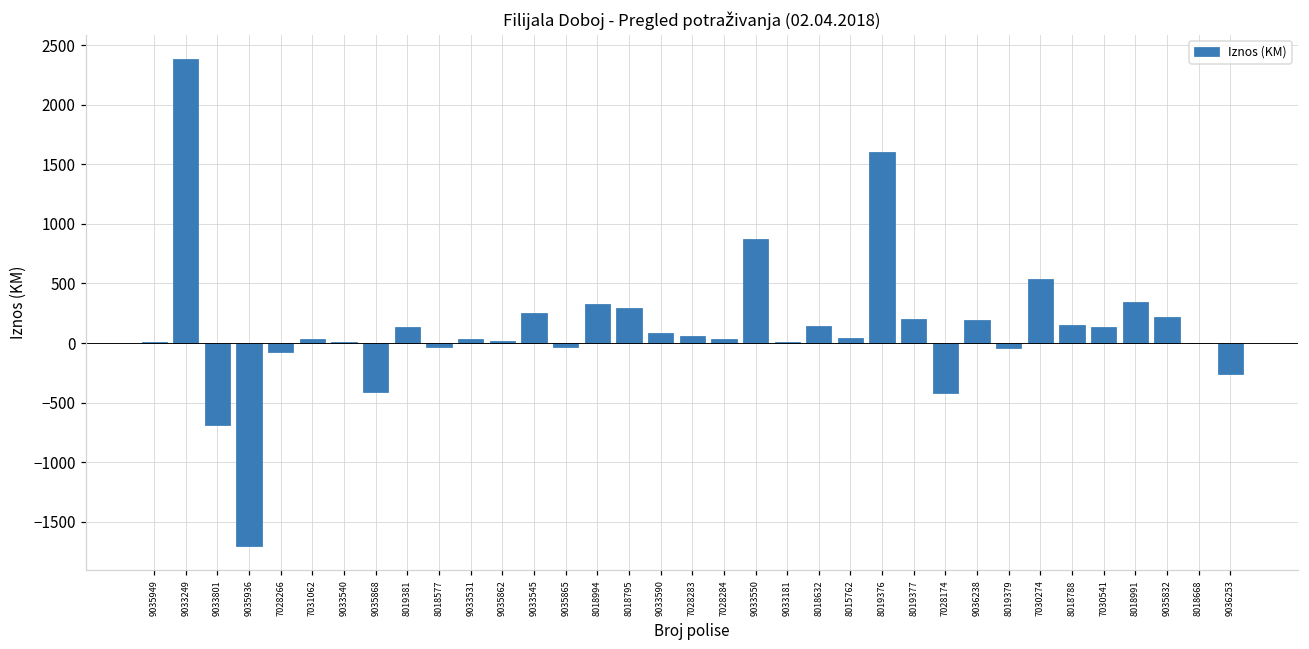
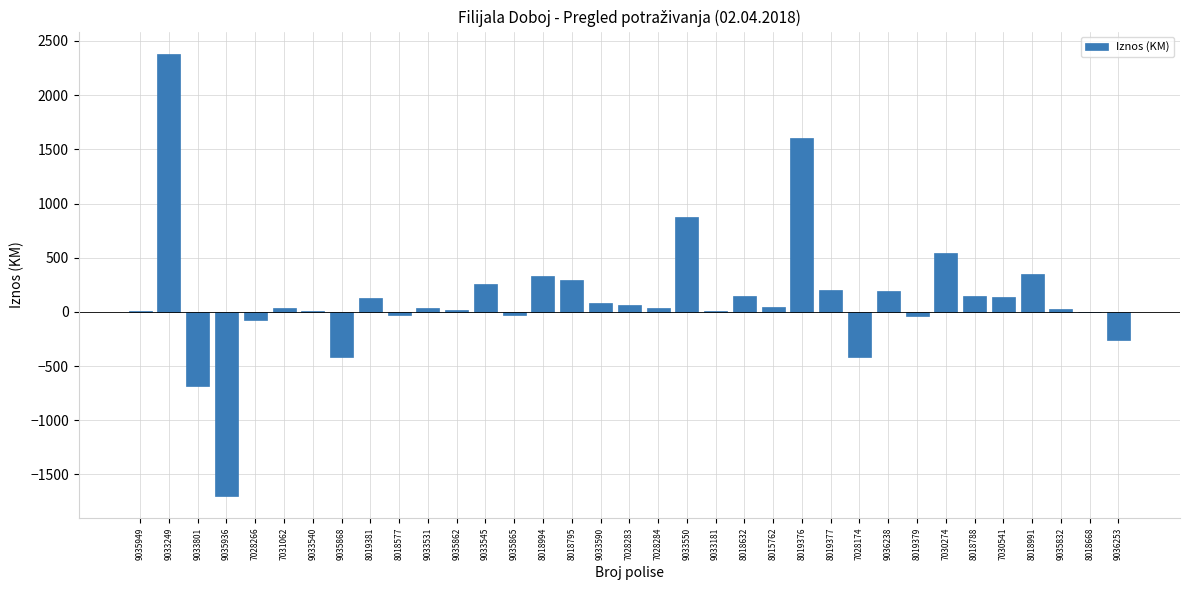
  {
    "9033249": 2380,
    "9033801": -680,
    "9035936": -1700,
    "7028266": -80,
    "7031062": 40,
    "9035868": -410,
    "8019381": 130,
    "8018577": -30,
    "9033531": 40,
    "9033545": 260,
    "9035865": -30,
    "8018994": 330,
    "8018795": 290,
    "9033590": 90,
    "7028283": 60,
    "7028284": 40,
    "9033550": 870,
    "8018632": 140,
    "8015762": 40,
    "8019376": 1600,
    "8019377": 200,
    "7028174": -420,
    "9036238": 190,
    "8019379": -40,
    "7030274": 540,
    "8018788": 150,
    "7030541": 130,
    "8018991": 350,
-   "9035832": 220,
+   "9035832": 20,
    "9036253": -260
  }
